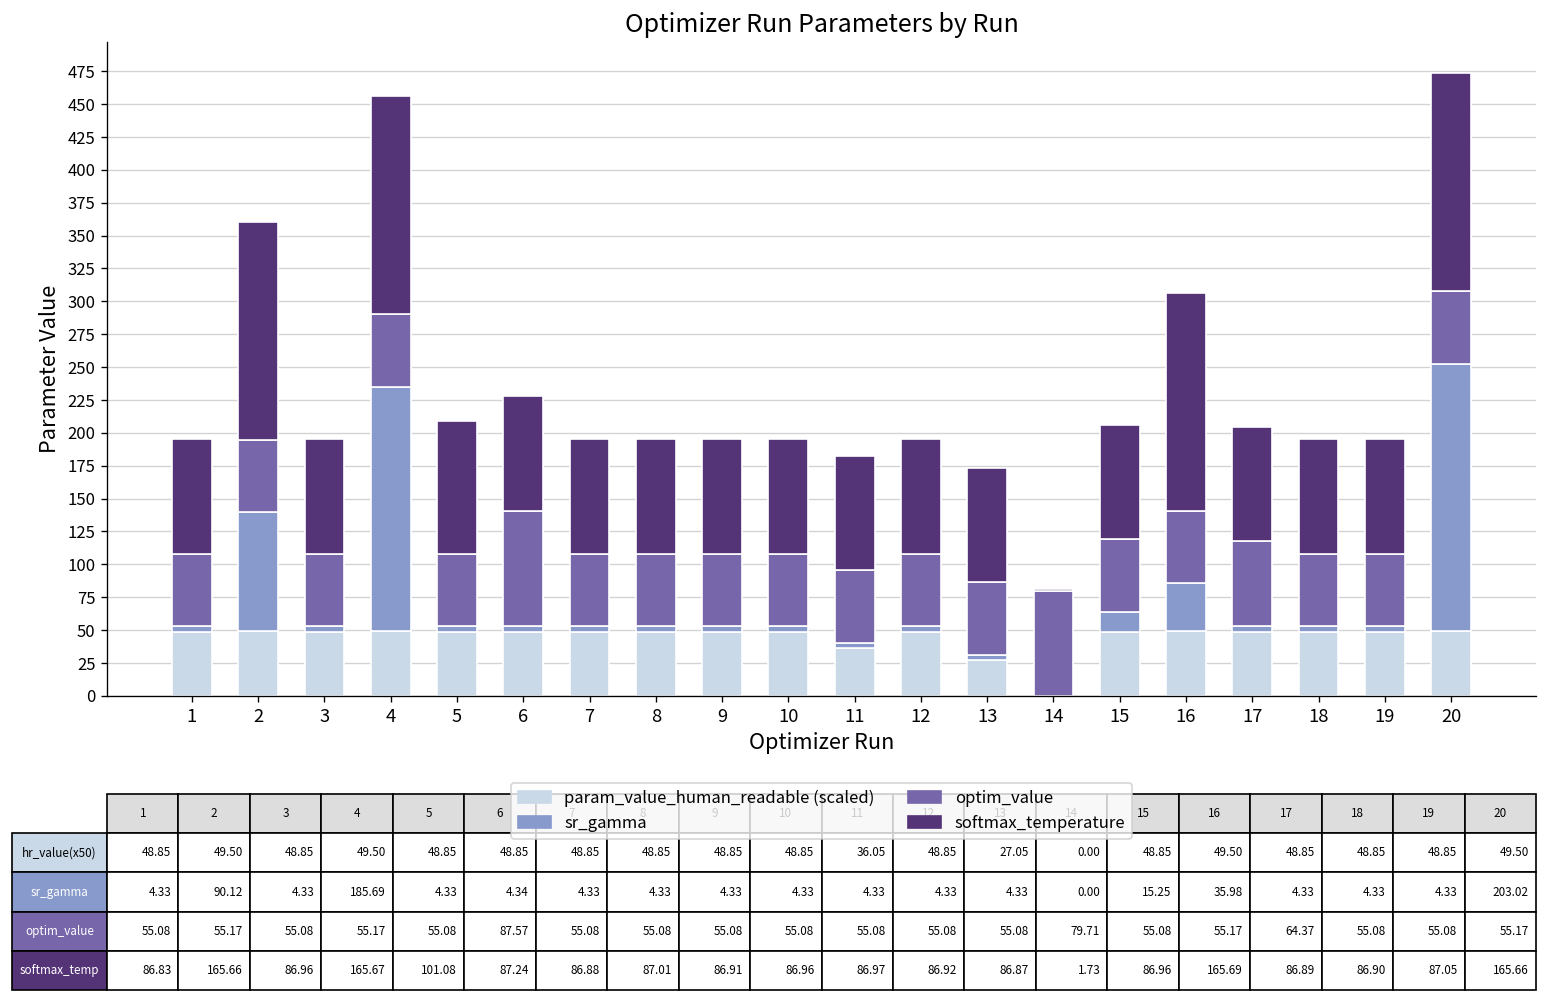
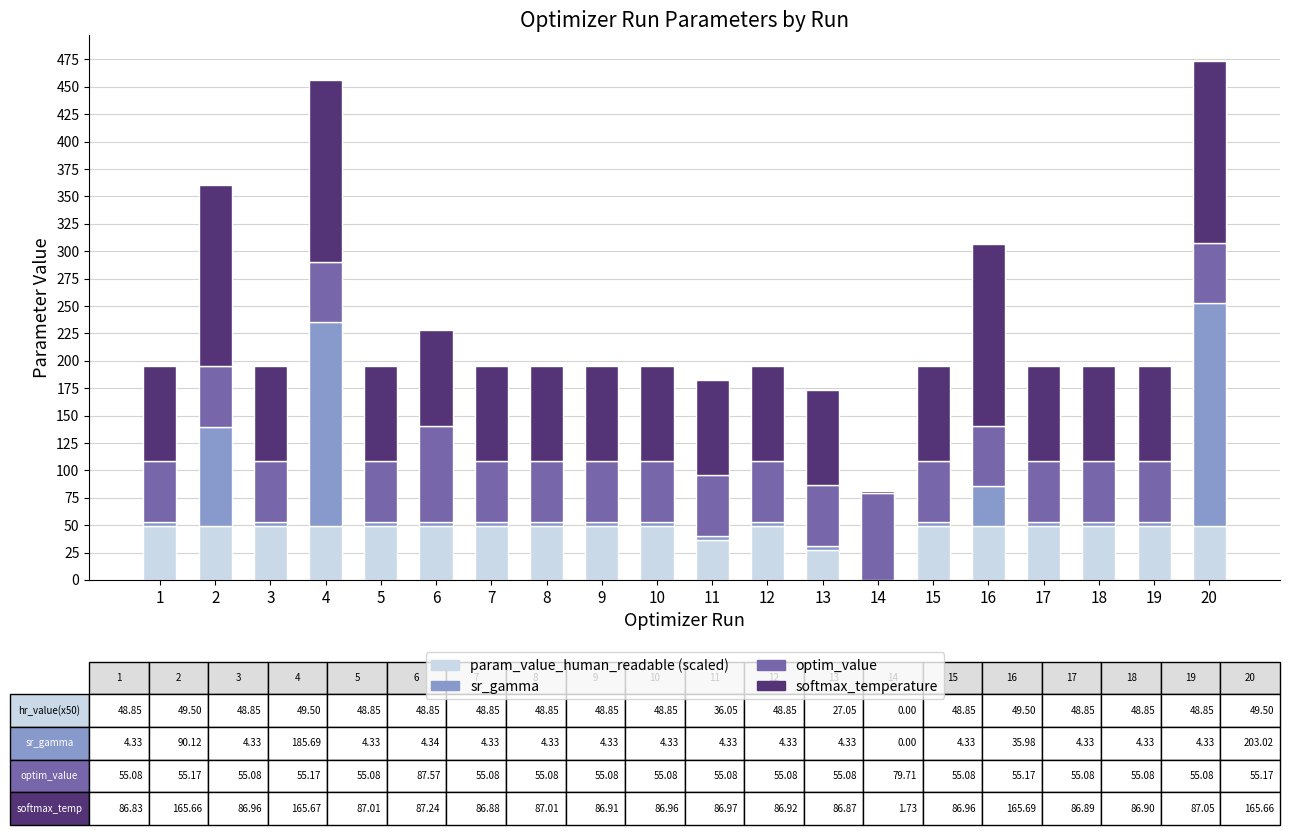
  {
    "param_value_human_readable (scaled)": {
      "1": 49,
      "2": 50,
      "3": 49,
      "4": 50,
      "5": 49,
      "6": 49,
      "7": 49,
      "8": 49,
      "9": 49,
      "10": 49,
      "11": 36,
      "12": 49,
      "13": 27,
      "15": 49,
      "16": 50,
      "17": 49,
      "18": 49,
      "19": 49,
      "20": 50
    },
    "sr_gamma": {
-     "15": 15.25
+     "15": 4.33
    },
    "optim_value": {
-     "17": 64.37
+     "17": 55.08
    },
    "softmax_temperature": {
-     "5": 101.08
+     "5": 87.01
    }
  }
